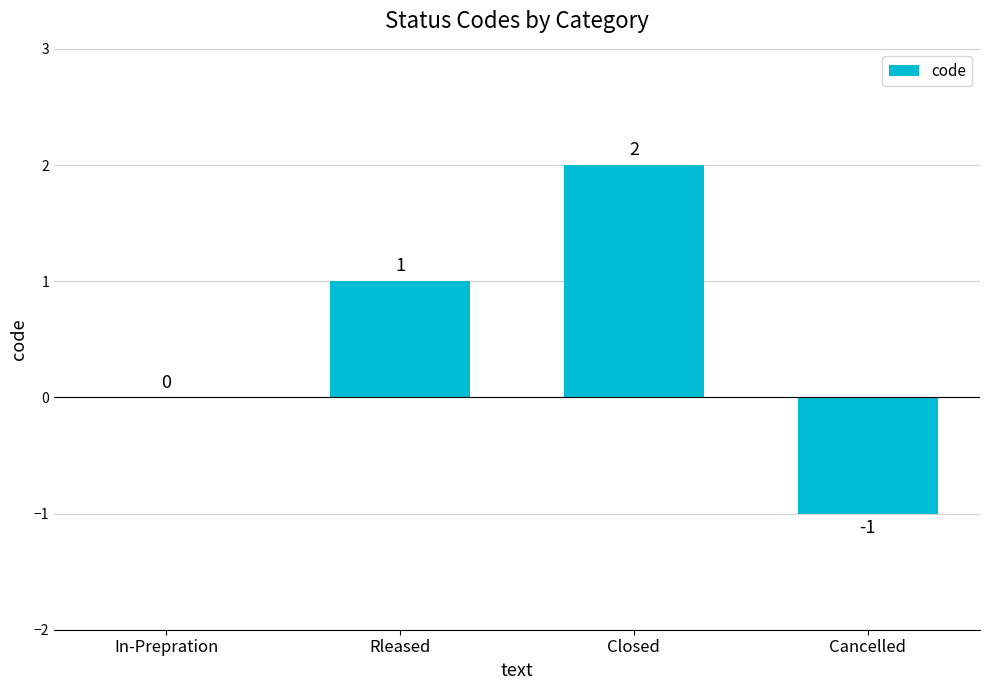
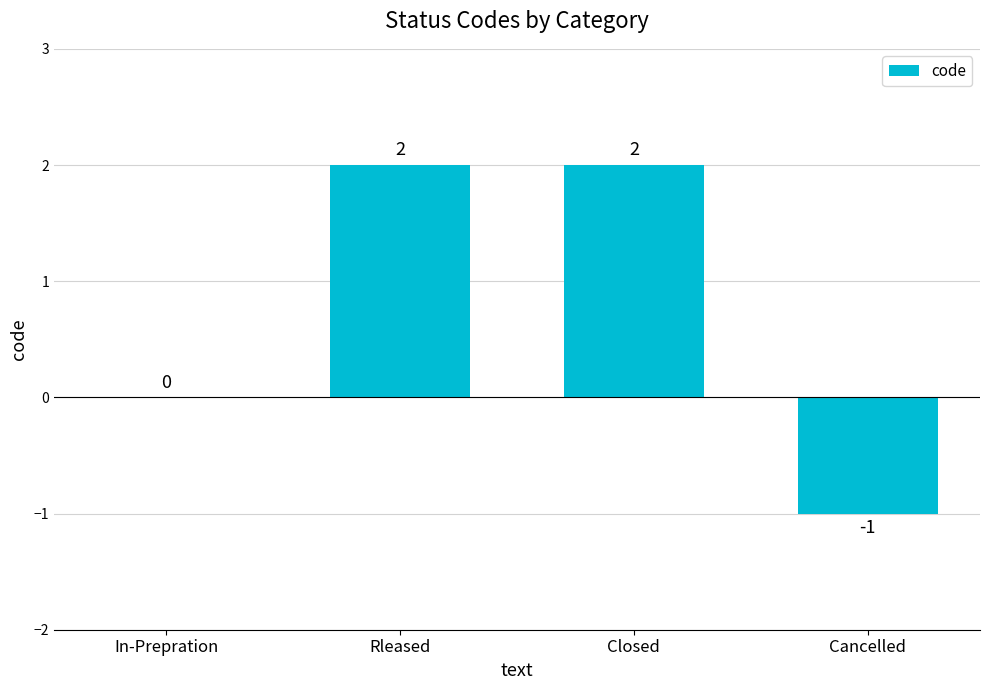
  {
    "In-Prepration": 0,
-   "Rleased": 1,
+   "Rleased": 2,
    "Closed": 2,
    "Cancelled": -1
  }
